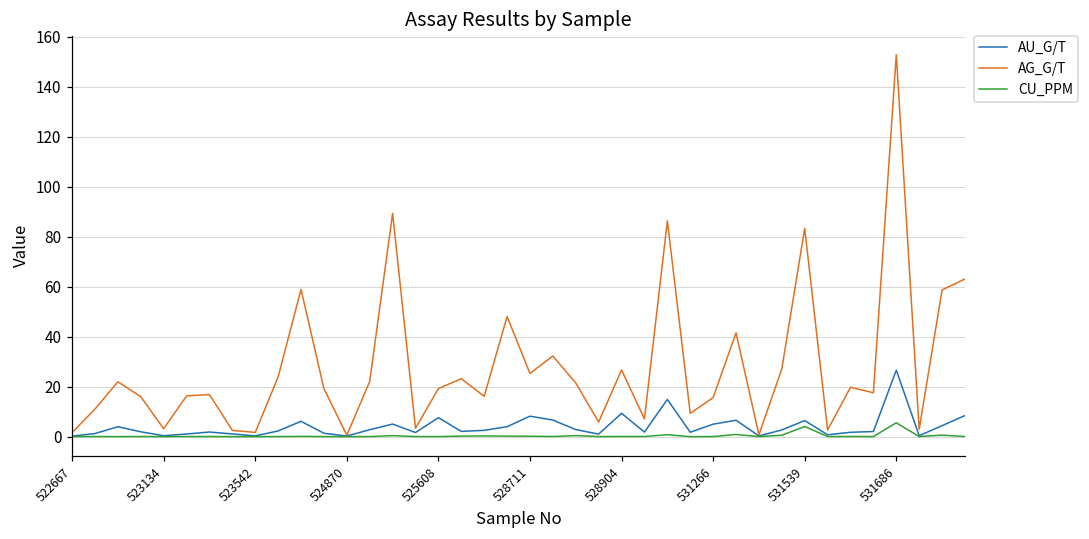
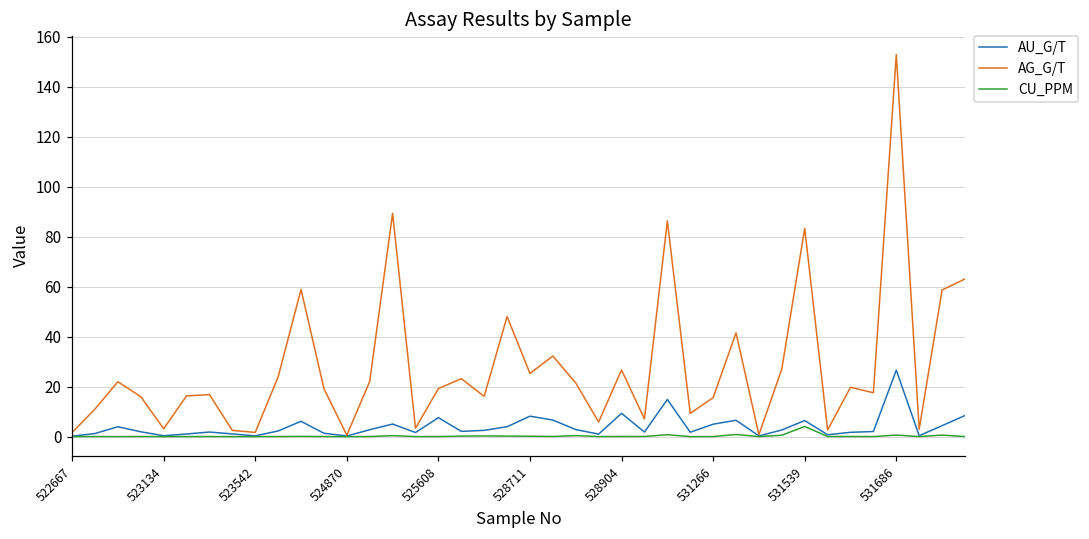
  {
    "AU_G/T": {
      "525608": 8,
      "528711": 8,
      "528904": 9,
      "531266": 5,
      "531539": 6,
      "531686": 27
    },
    "AG_G/T": {
      "522667": 2,
      "523134": 3,
      "523542": 2,
      "525608": 19,
      "528711": 25,
      "528904": 27,
      "531266": 16,
      "531539": 83,
      "531686": 153
    },
    "CU_PPM": {
      "525608": 0,
      "528711": 0,
      "528904": 0,
      "531266": 0,
      "531539": 4,
-     "531686": 6
+     "531686": 1
    }
  }
